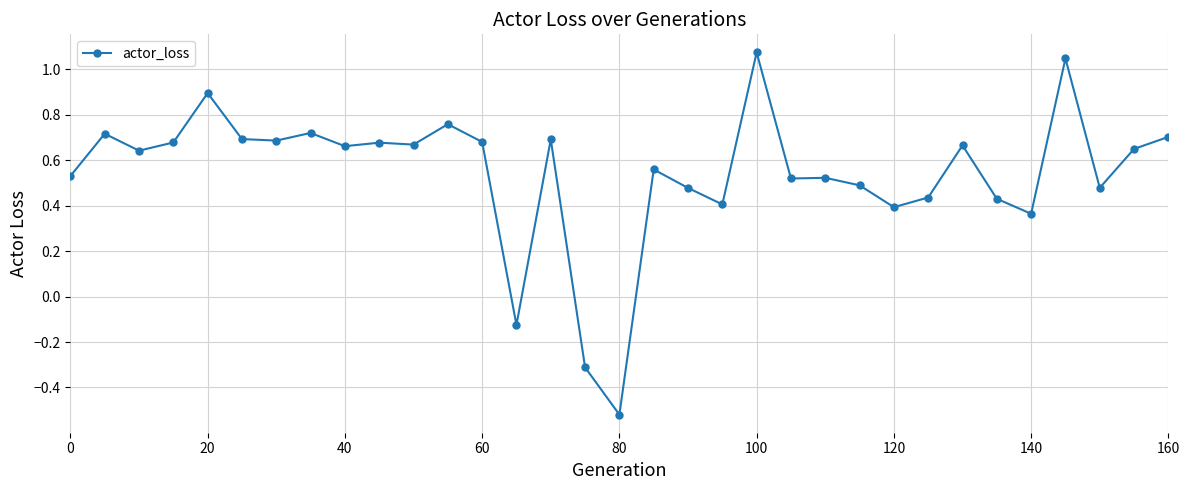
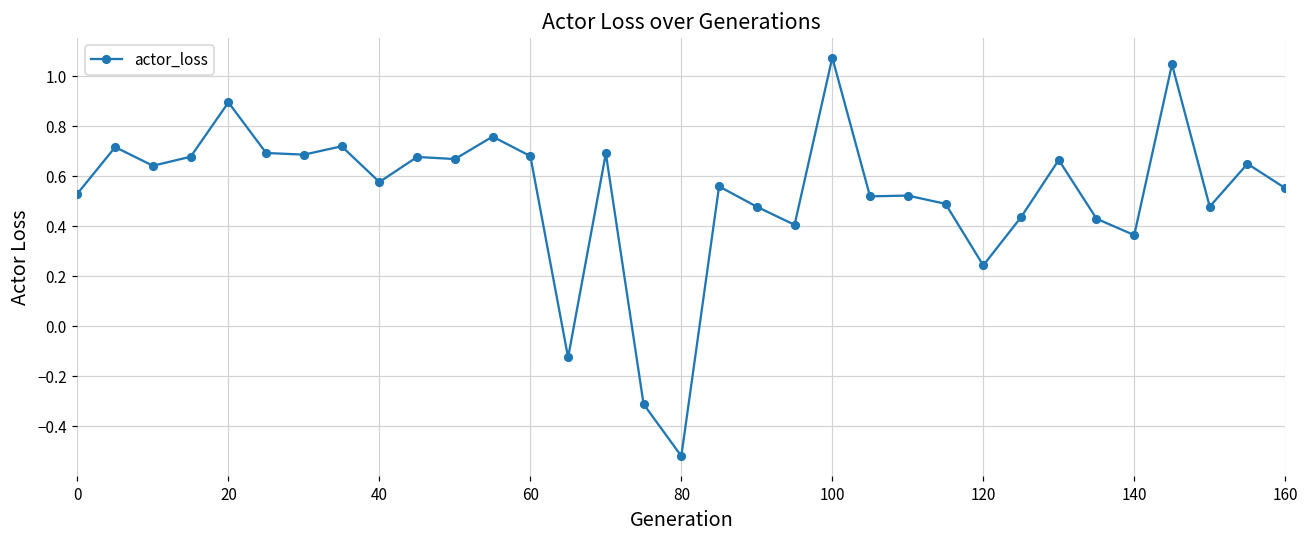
  {
    "0": 0.53,
    "20": 0.90,
-   "40": 0.66,
+   "40": 0.58,
    "60": 0.68,
    "80": -0.52,
    "100": 1.07,
-   "120": 0.39,
+   "120": 0.24,
    "140": 0.36,
-   "160": 0.70
+   "160": 0.55
  }
